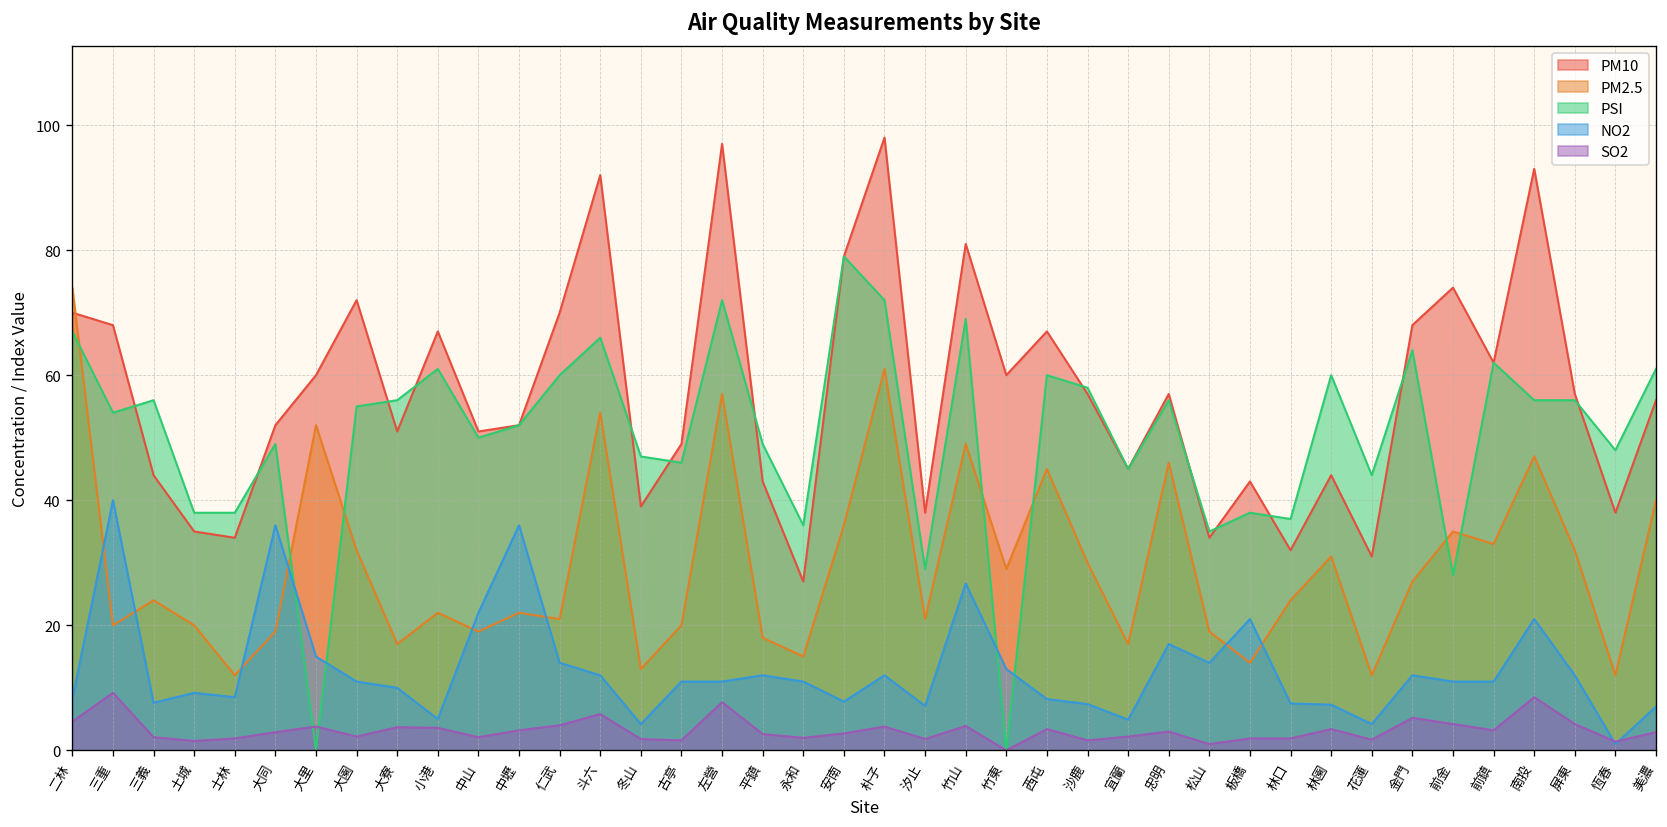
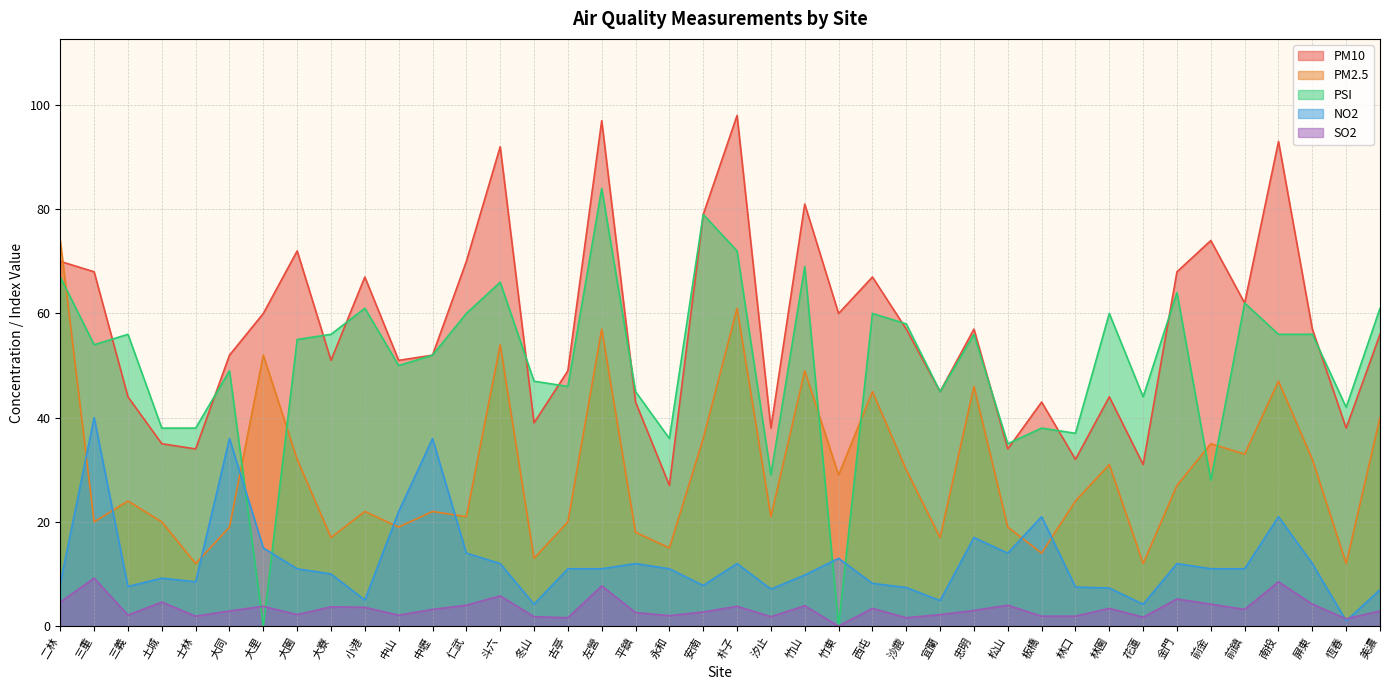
  {
    "PSI": {
      "二林": 67,
      "三重": 54,
      "三義": 56,
      "土城": 38,
      "士林": 38,
      "大同": 49,
      "大里": 0,
      "大園": 55,
      "大寮": 56,
      "小港": 61,
      "中山": 50,
      "仁武": 60,
      "斗六": 66,
      "冬山": 47,
      "古亭": 46,
-     "左營": 72,
-     "平鎮": 49,
+     "左營": 84,
+     "平鎮": 45,
      "永和": 36,
      "朴子": 72,
      "汐止": 29,
      "竹山": 69,
      "西屯": 60,
      "沙鹿": 58,
      "忠明": 56,
      "松山": 35,
      "板橋": 38,
      "林口": 37,
      "林園": 60,
      "花蓮": 44,
      "金門": 64,
      "前金": 28,
      "南投": 56,
      "屏東": 56,
-     "恆春": 48,
+     "恆春": 42,
      "美濃": 61
    },
    "NO2": {
      "二林": 8,
      "三重": 40,
      "三義": 8,
      "土城": 9,
      "士林": 9,
      "大同": 36,
      "大里": 15,
      "大園": 11,
      "大寮": 10,
      "小港": 5,
      "中山": 22,
      "中壢": 36,
      "仁武": 14,
      "斗六": 12,
      "冬山": 4,
      "古亭": 11,
      "左營": 11,
      "平鎮": 12,
      "永和": 11,
      "安南": 8,
      "朴子": 12,
      "汐止": 7,
-     "竹山": 27,
+     "竹山": 10,
      "竹東": 13,
      "西屯": 8,
      "沙鹿": 7,
      "宜蘭": 5,
      "忠明": 17,
      "松山": 14,
      "板橋": 21,
      "林口": 8,
      "林園": 7,
      "花蓮": 4,
      "金門": 12,
      "前金": 11,
      "前鎮": 11,
      "南投": 21,
      "屏東": 12,
      "美濃": 7
    },
    "SO2": {
      "二林": 5,
      "三重": 9,
      "三義": 2,
-     "土城": 2,
+     "土城": 5,
      "士林": 2,
      "大同": 3,
      "大里": 4,
      "大園": 2,
      "大寮": 4,
      "小港": 4,
      "中山": 2,
      "中壢": 3,
      "仁武": 4,
      "斗六": 6,
      "冬山": 2,
      "古亭": 2,
      "左營": 8,
      "平鎮": 3,
      "永和": 2,
      "安南": 3,
      "朴子": 4,
      "汐止": 2,
      "竹山": 4,
      "西屯": 3,
      "沙鹿": 2,
      "宜蘭": 2,
      "忠明": 3,
-     "松山": 1,
+     "松山": 4,
      "板橋": 2,
      "林口": 2,
      "林園": 3,
      "花蓮": 2,
      "金門": 5,
      "前金": 4,
      "前鎮": 3,
      "南投": 9,
      "屏東": 4,
      "美濃": 3
    }
  }
